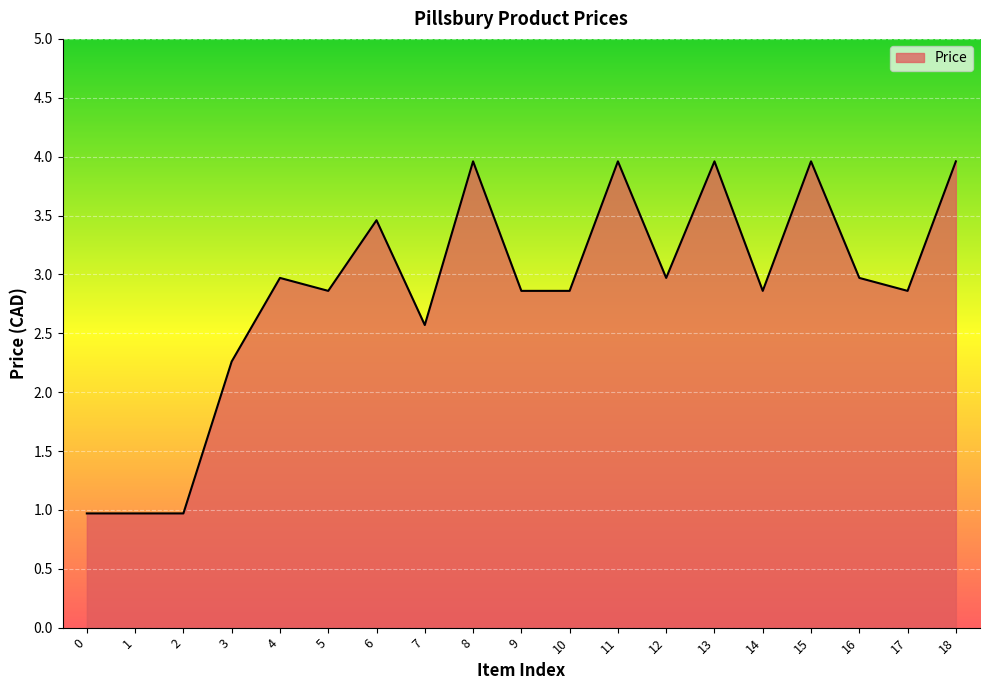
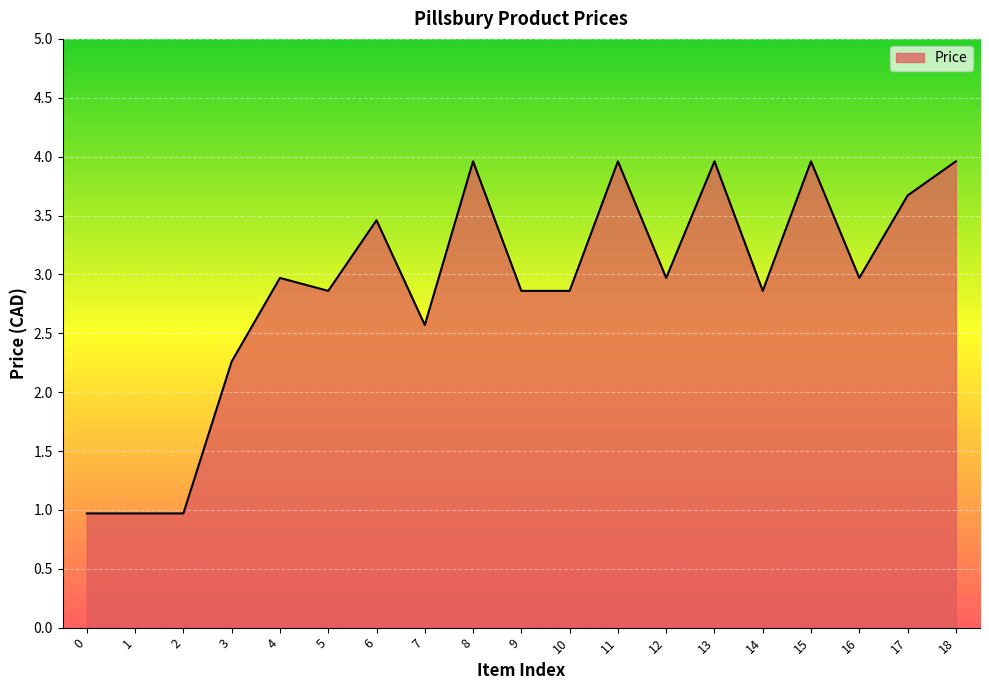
  {
    "0": 0.97,
    "1": 0.97,
    "2": 0.97,
    "3": 2.26,
    "4": 2.97,
    "5": 2.86,
    "6": 3.46,
    "7": 2.57,
    "8": 3.96,
    "9": 2.86,
    "10": 2.86,
    "11": 3.96,
    "12": 2.97,
    "13": 3.96,
    "14": 2.86,
    "15": 3.96,
    "16": 2.97,
-   "17": 2.86,
+   "17": 3.67,
    "18": 3.96
  }
